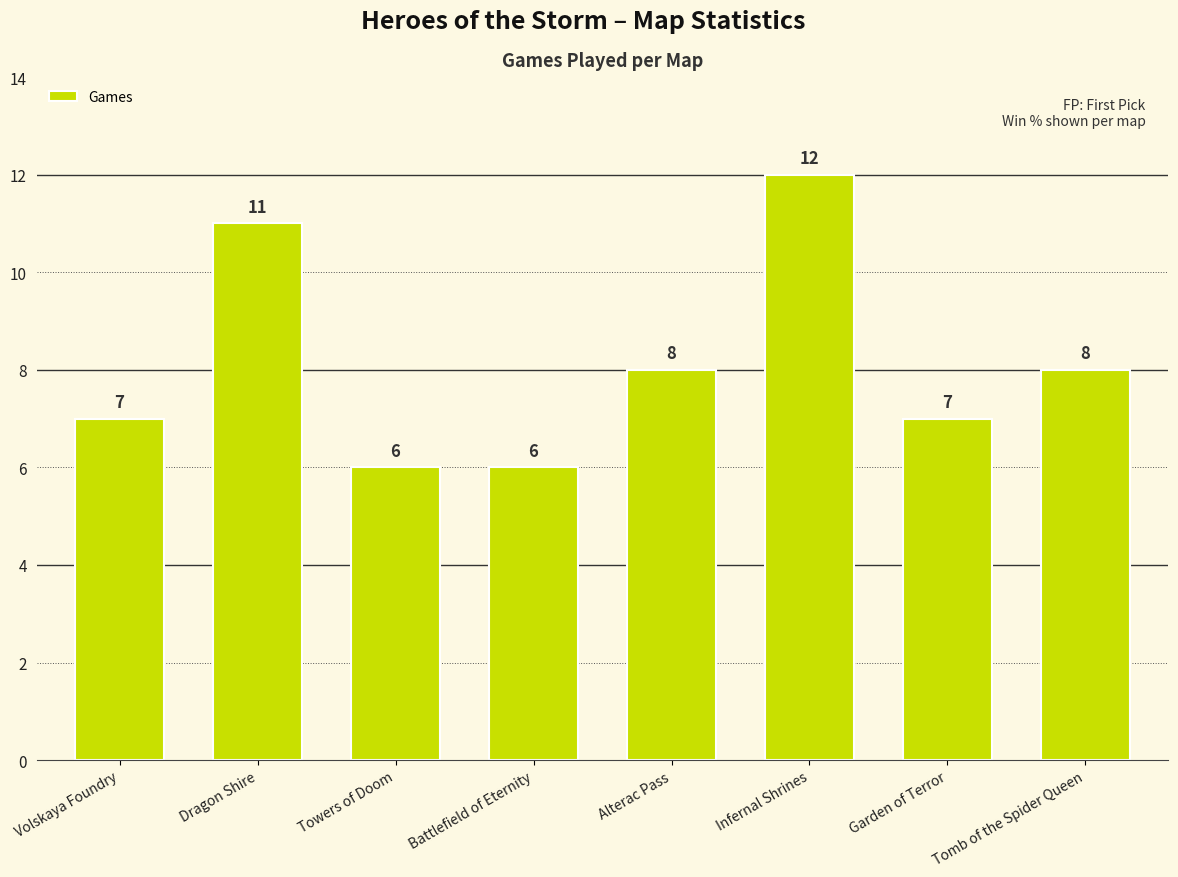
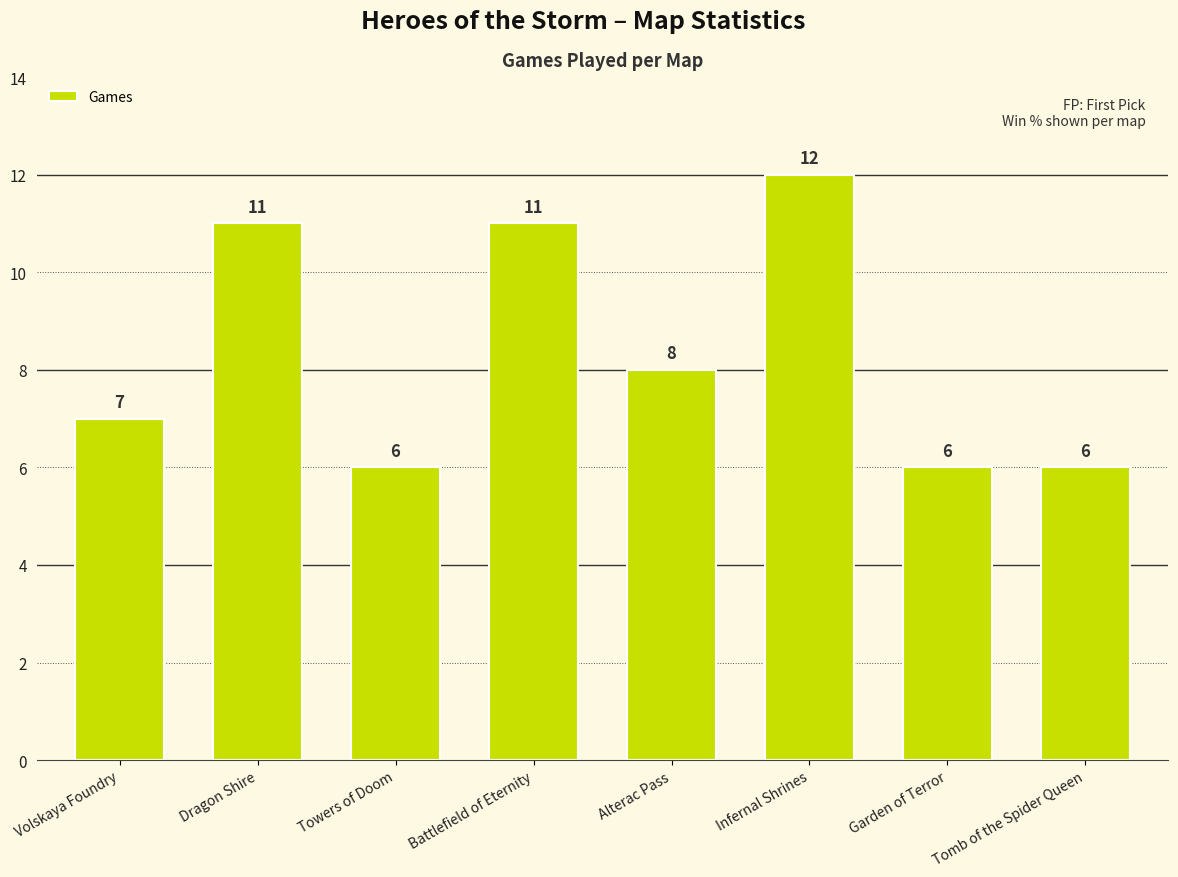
  {
    "Volskaya Foundry": 7,
    "Dragon Shire": 11,
    "Towers of Doom": 6,
-   "Battlefield of Eternity": 6,
+   "Battlefield of Eternity": 11,
    "Alterac Pass": 8,
    "Infernal Shrines": 12,
-   "Garden of Terror": 7,
-   "Tomb of the Spider Queen": 8
+   "Garden of Terror": 6,
+   "Tomb of the Spider Queen": 6
  }
